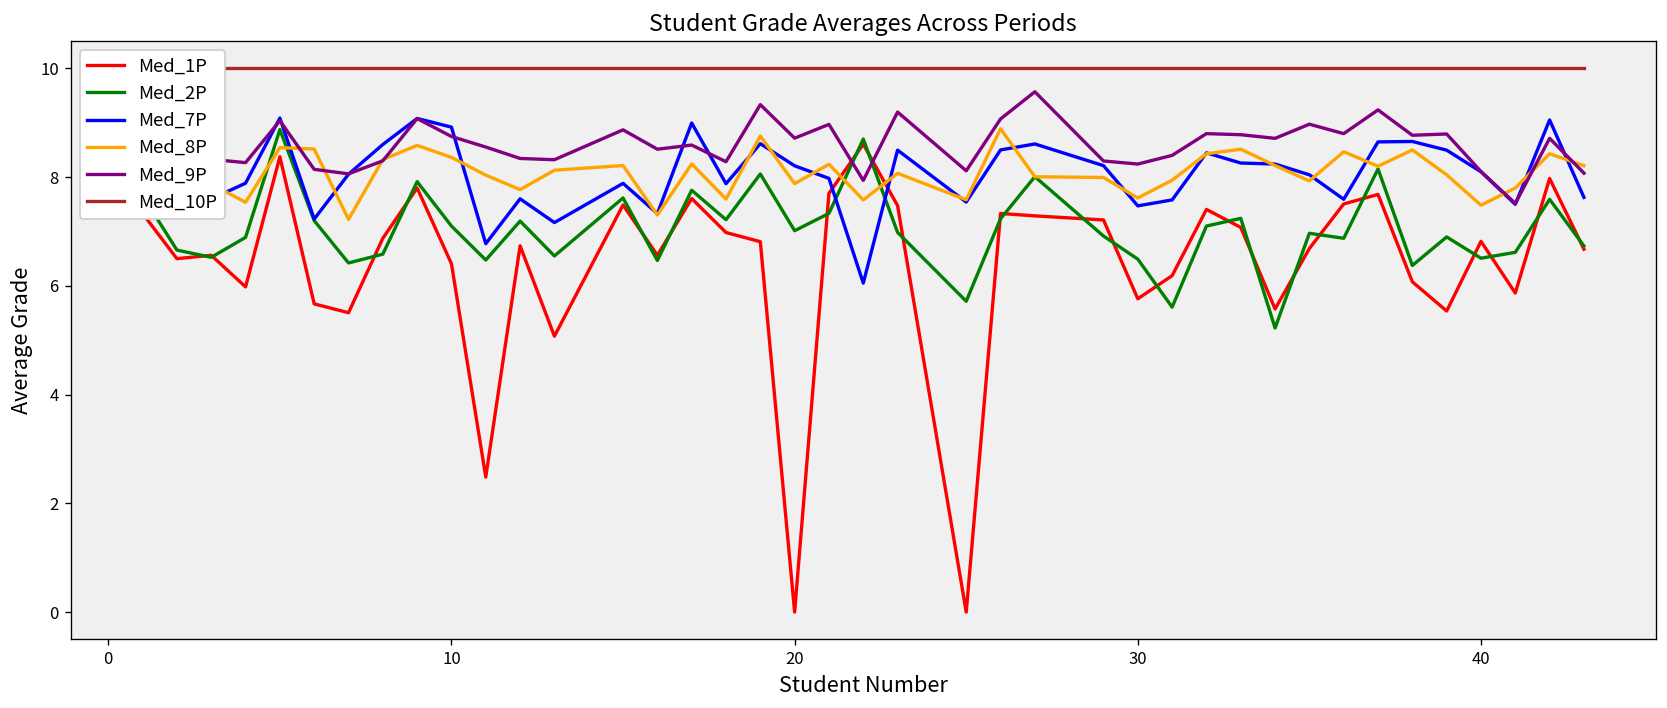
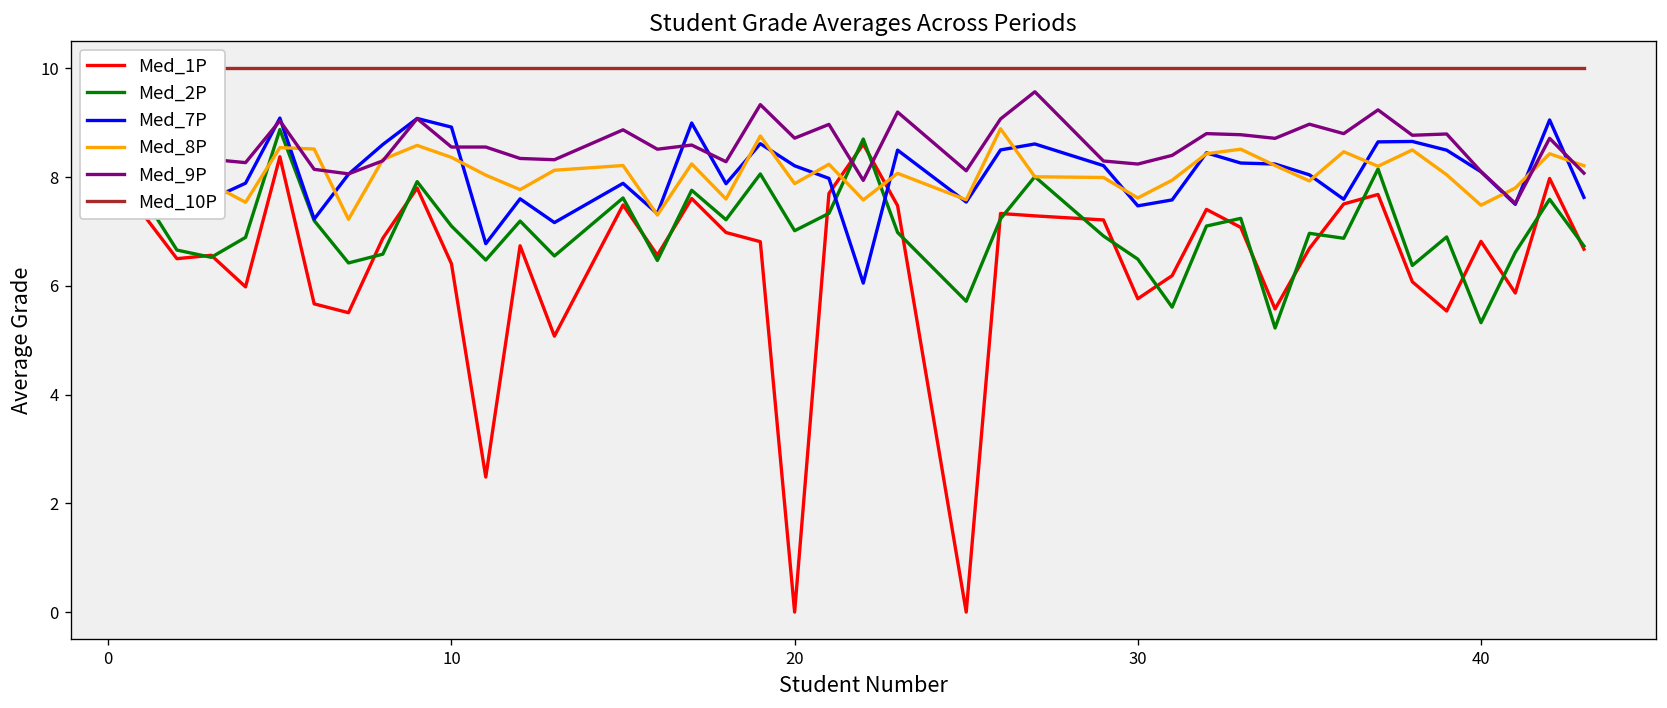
  {
    "Med_1P": {
      "10": 6.4,
      "20": 0.0,
      "30": 5.8,
      "40": 6.8
    },
    "Med_2P": {
      "10": 7.1,
      "20": 7.0,
      "30": 6.5,
-     "40": 6.5
+     "40": 5.3
    },
    "Med_7P": {
      "10": 8.9,
      "20": 8.2,
      "30": 7.5
    },
    "Med_8P": {
      "10": 8.4,
      "20": 7.9,
      "30": 7.6,
      "40": 7.5
    },
    "Med_9P": {
-     "10": 8.7,
+     "10": 8.6,
      "20": 8.7,
      "30": 8.2
    },
    "Med_10P": {
      "10": 10.0,
      "20": 10.0,
      "30": 10.0,
      "40": 10.0
    }
  }
